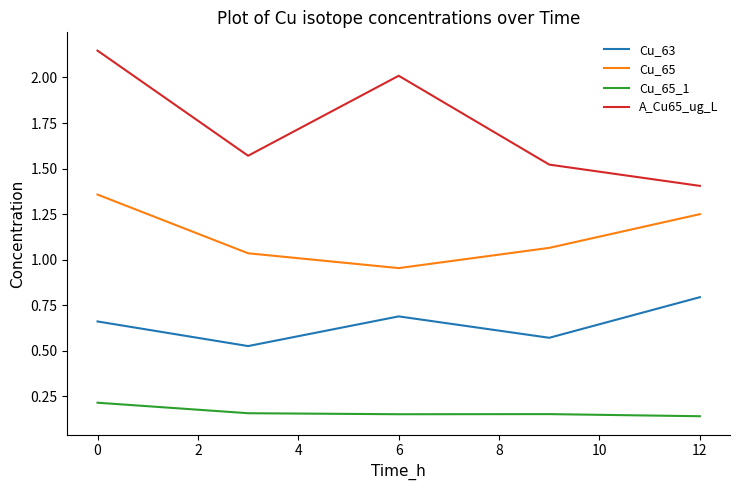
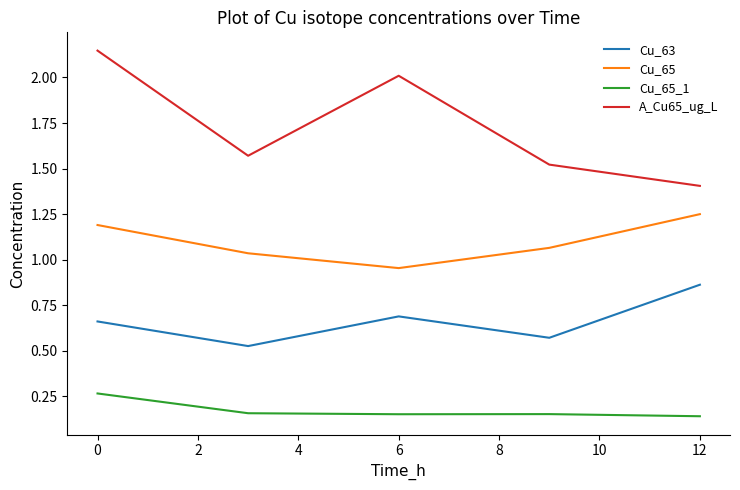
  {
    "Cu_63": {
      "0": 0.66,
      "6": 0.69,
-     "12": 0.79
+     "12": 0.86
    },
    "Cu_65": {
-     "0": 1.36,
+     "0": 1.19,
      "6": 0.95,
      "12": 1.25
    },
    "Cu_65_1": {
-     "0": 0.21,
+     "0": 0.27,
      "6": 0.15,
      "12": 0.14
    },
    "A_Cu65_ug_L": {
      "0": 2.15,
      "6": 2.01,
      "12": 1.40
    }
  }
